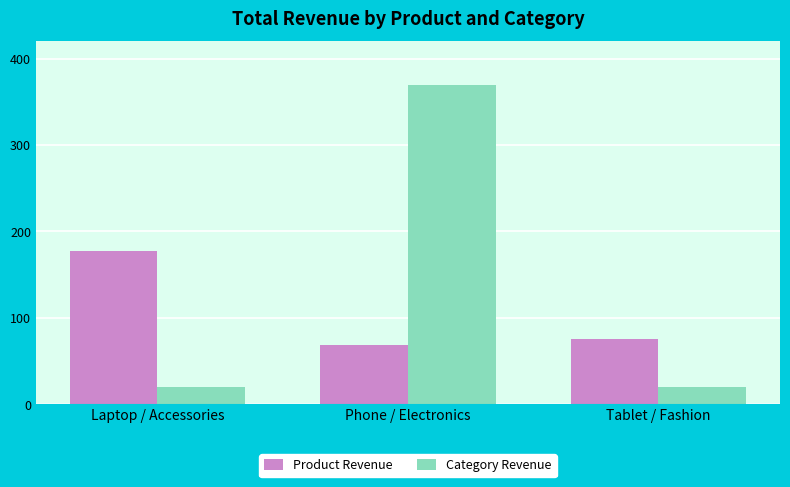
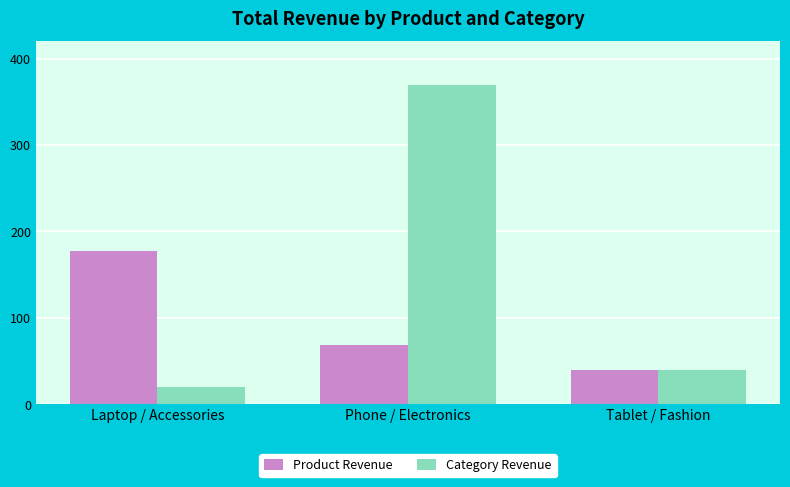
  {
    "Product Revenue": {
      "Laptop / Accessories": 180,
      "Phone / Electronics": 70,
-     "Tablet / Fashion": 80
+     "Tablet / Fashion": 40
    },
    "Category Revenue": {
      "Laptop / Accessories": 20,
      "Phone / Electronics": 370,
-     "Tablet / Fashion": 20
+     "Tablet / Fashion": 40
    }
  }
